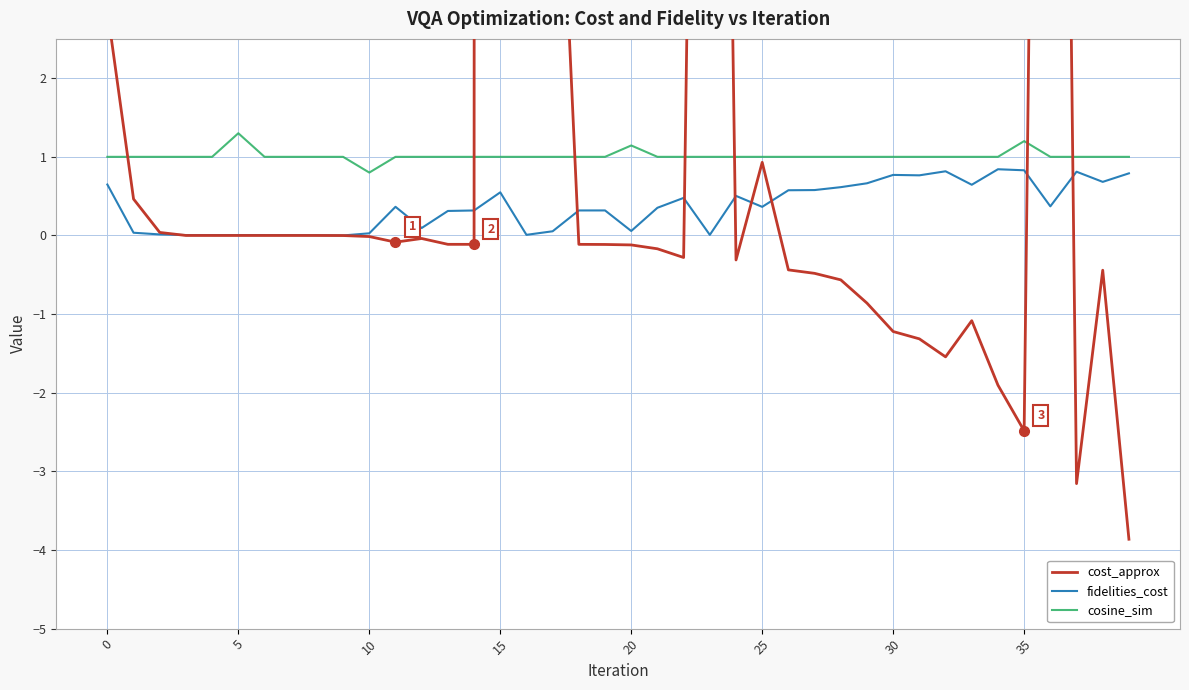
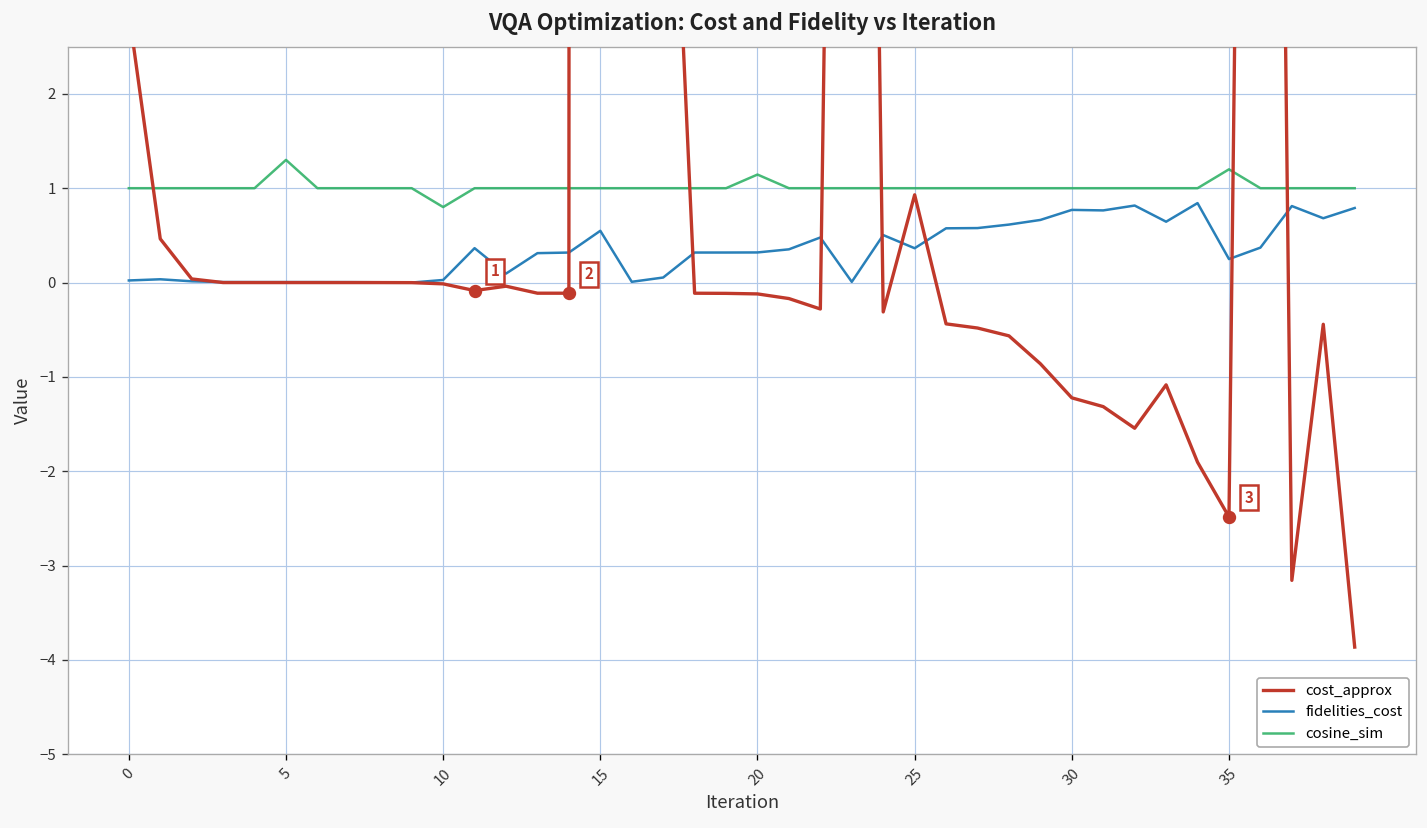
  {
    "fidelities_cost": {
-     "0": 0.6,
+     "0": 0.0,
      "10": 0.0,
      "15": 0.5,
-     "20": 0.1,
+     "20": 0.3,
      "25": 0.4,
      "30": 0.8,
-     "35": 0.8
+     "35": 0.2
    },
    "cosine_sim": {
      "0": 1.0,
      "5": 1.3,
      "10": 0.8,
      "15": 1.0,
      "20": 1.1,
      "25": 1.0,
      "30": 1.0,
      "35": 1.2
    }
  }
